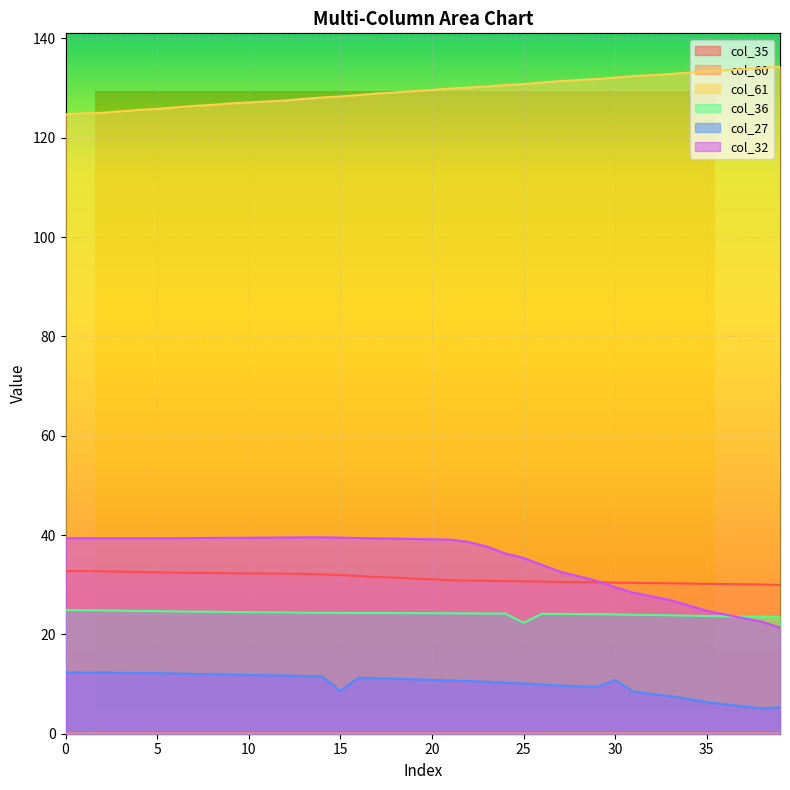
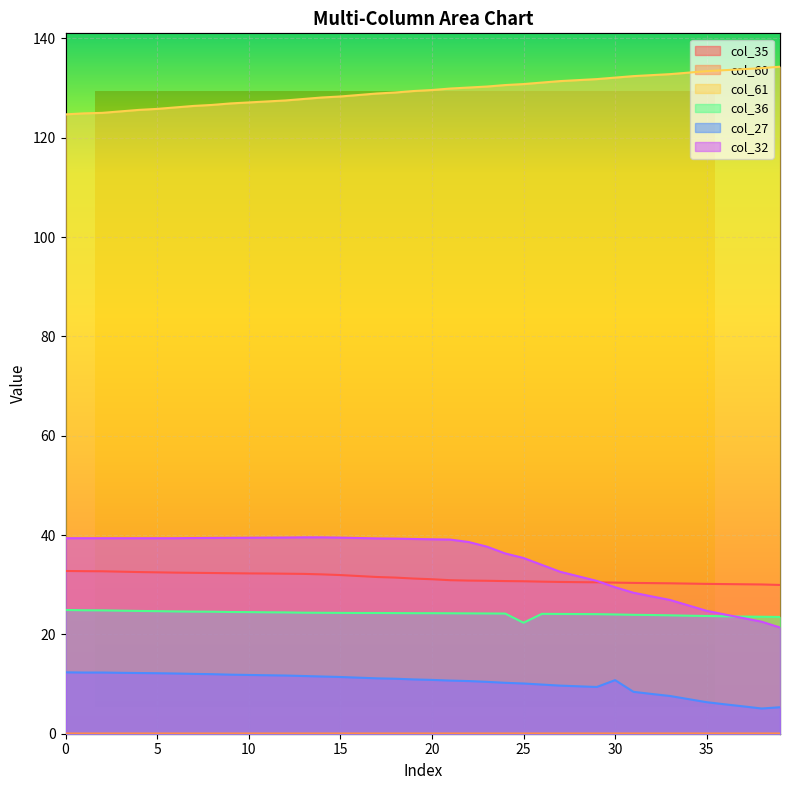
  {
    "col_36": {
      "0": 25,
      "5": 25,
      "10": 24,
      "15": 24,
      "20": 24,
      "25": 22,
      "30": 24,
      "35": 24
    },
    "col_27": {
      "0": 12,
      "5": 12,
      "10": 12,
-     "15": 9,
+     "15": 11,
      "20": 11,
      "25": 10,
      "30": 11,
      "35": 6
    },
    "col_32": {
      "0": 39,
      "5": 39,
      "10": 39,
      "15": 39,
      "20": 39,
      "25": 35,
      "30": 29,
      "35": 25
    }
  }
